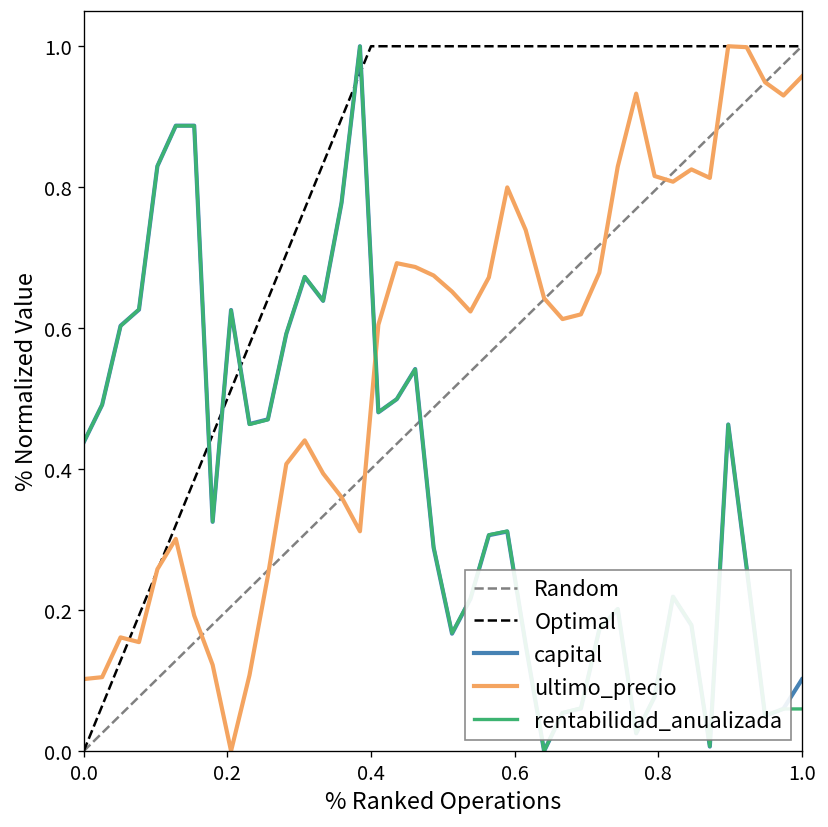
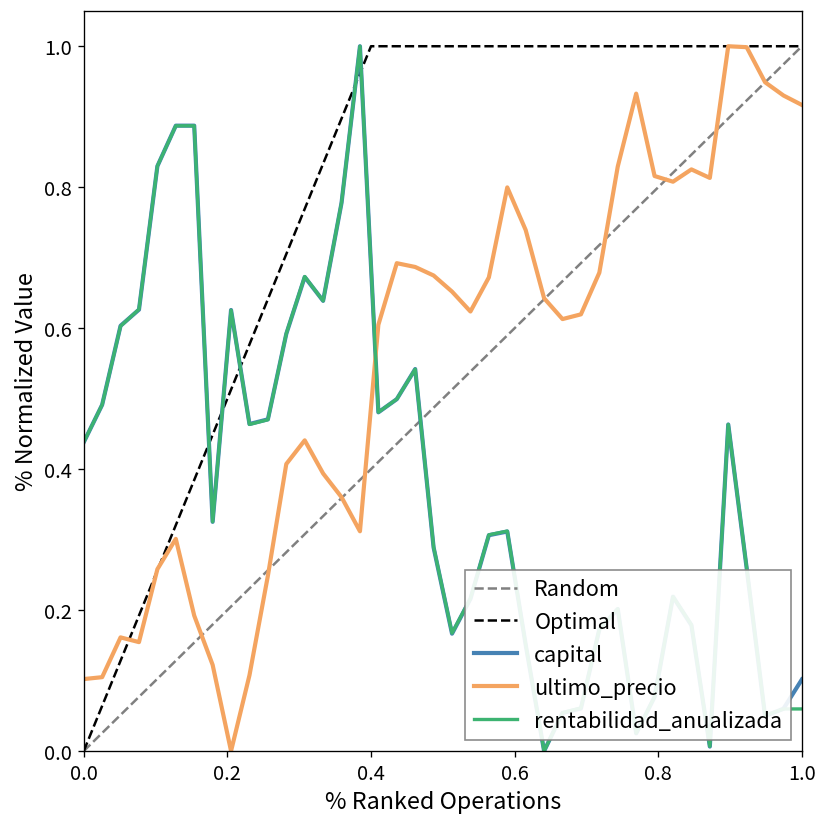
  {
    "capital": {
      "1.0": 0.10
    },
    "ultimo_precio": {
      "0.0": 0.10,
-     "1.0": 0.96
+     "1.0": 0.92
    },
    "rentabilidad_anualizada": {
      "1.0": 0.06
    }
  }
